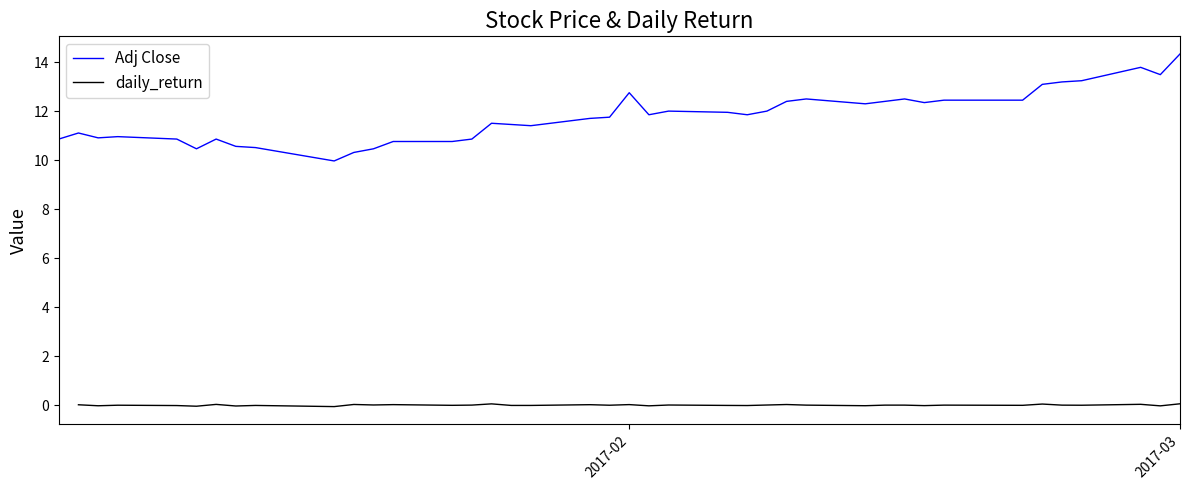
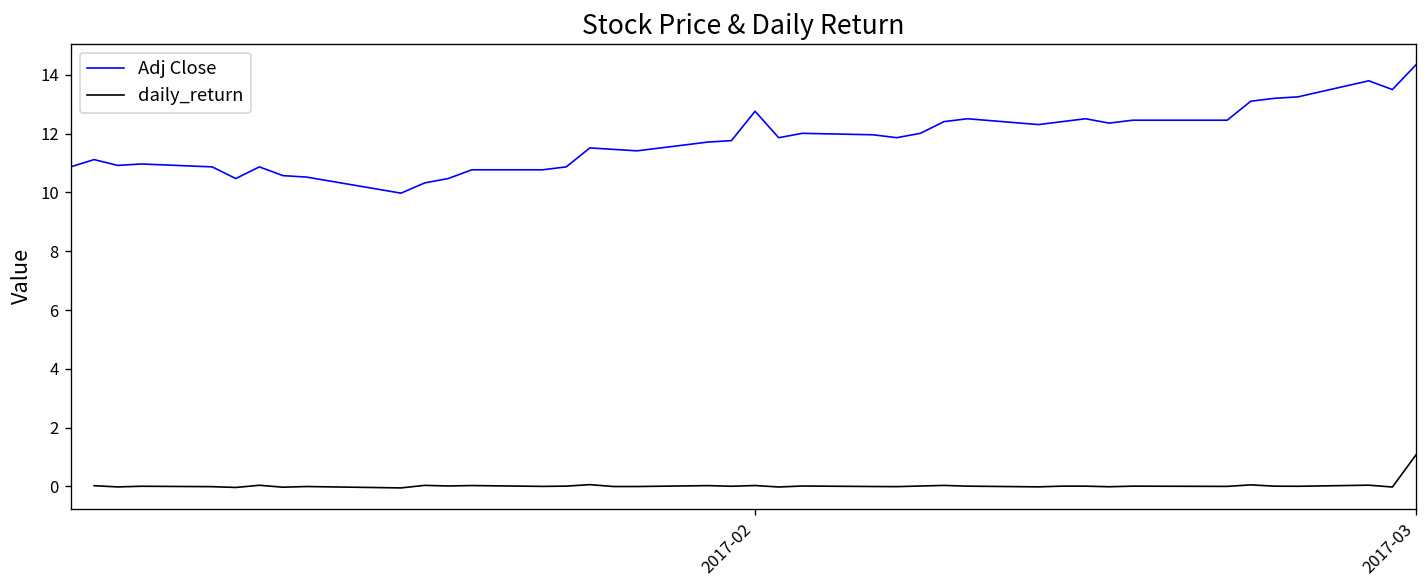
  {
    "Adj Close": {
      "2017-02": 12.8,
      "2017-03": 14.3
    },
    "daily_return": {
      "2017-02": 0.0,
-     "2017-03": 0.1
+     "2017-03": 1.1
    }
  }
